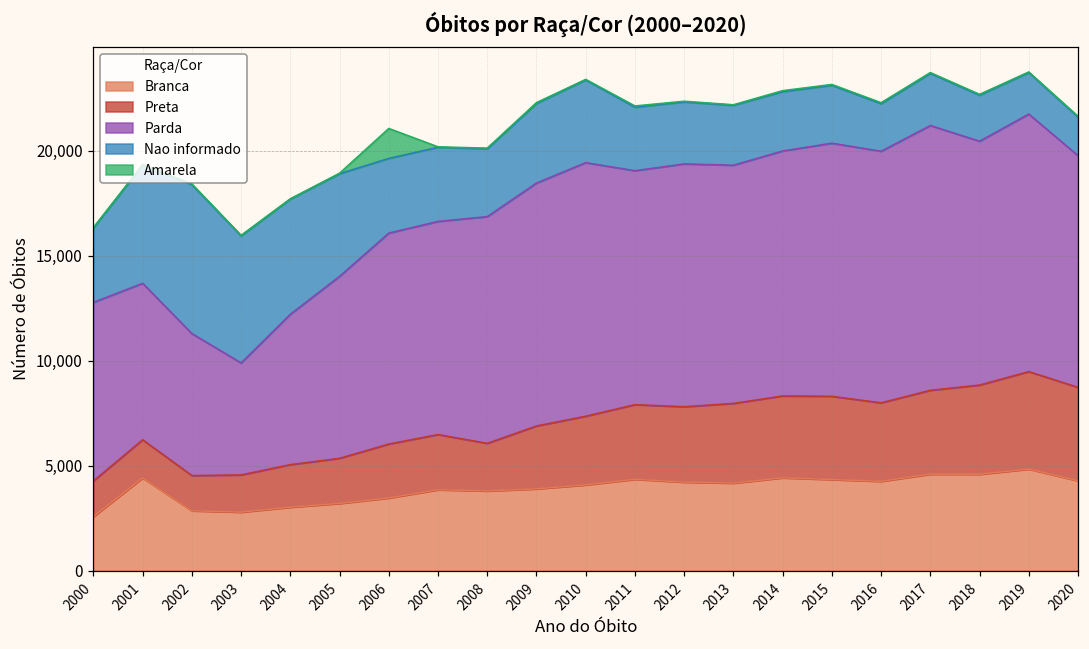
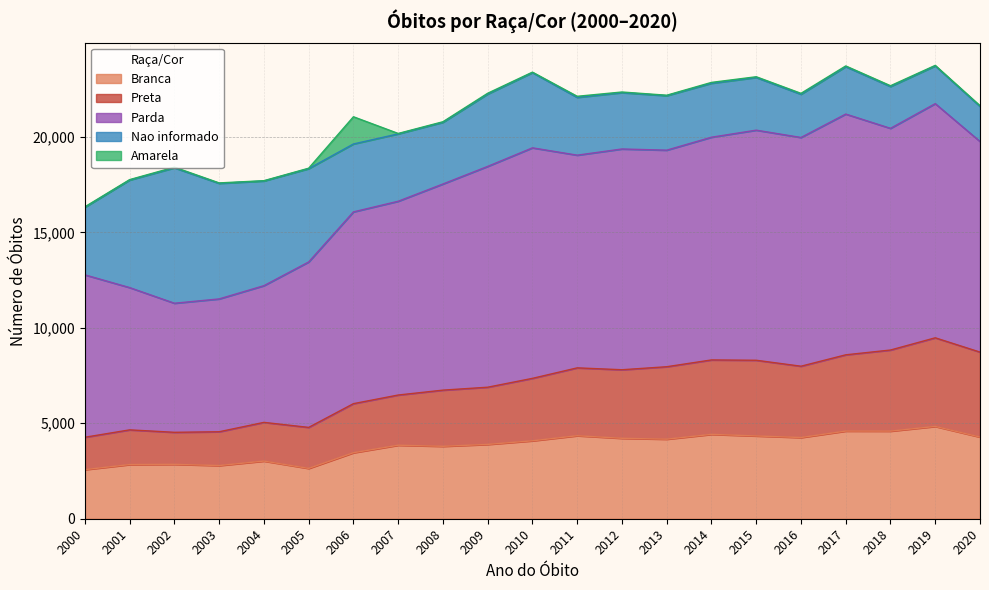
  {
    "Branca": {
      "2000": "2,600",
-     "2001": "4,400",
+     "2001": "2,800",
      "2002": "2,800",
      "2003": "2,800",
      "2004": "3,000",
-     "2005": "3,200",
+     "2005": "2,600",
      "2006": "3,500",
      "2007": "3,900",
      "2008": "3,800",
      "2009": "3,900",
      "2010": "4,100",
      "2011": "4,300",
      "2012": "4,200",
      "2013": "4,200",
      "2014": "4,400",
      "2015": "4,300",
      "2016": "4,300",
      "2017": "4,600",
      "2018": "4,600",
      "2019": "4,800",
      "2020": "4,300"
    },
    "Preta": {
      "2000": "1,700",
      "2001": "1,800",
      "2002": "1,700",
      "2003": "1,800",
      "2004": "2,000",
      "2005": "2,100",
      "2006": "2,600",
      "2007": "2,600",
-     "2008": "2,300",
+     "2008": "2,900",
      "2009": "3,000",
      "2010": "3,300",
      "2011": "3,600",
      "2012": "3,600",
      "2013": "3,800",
      "2014": "3,900",
      "2015": "4,000",
      "2016": "3,700",
      "2017": "4,000",
      "2018": "4,200",
      "2019": "4,600",
      "2020": "4,500"
    },
    "Parda": {
      "2000": "8,500",
      "2001": "7,500",
      "2002": "6,800",
-     "2003": "5,300",
+     "2003": "7,000",
      "2004": "7,200",
      "2005": "8,700",
      "2006": "10,000",
      "2007": "10,200",
      "2008": "10,800",
      "2009": "11,600",
      "2010": "12,100",
      "2011": "11,100",
      "2012": "11,600",
      "2013": "11,300",
      "2014": "11,700",
      "2015": "12,100",
      "2016": "12,000",
      "2017": "12,600",
      "2018": "11,600",
      "2019": "12,300",
      "2020": "11,000"
    },
    "Nao informado": {
      "2006": "3,600"
    },
    "Amarela": {
      "2006": "1,400"
    }
  }
